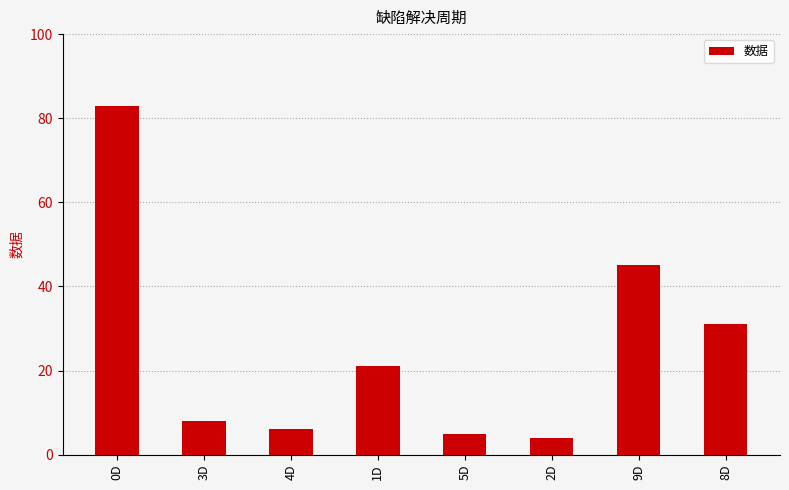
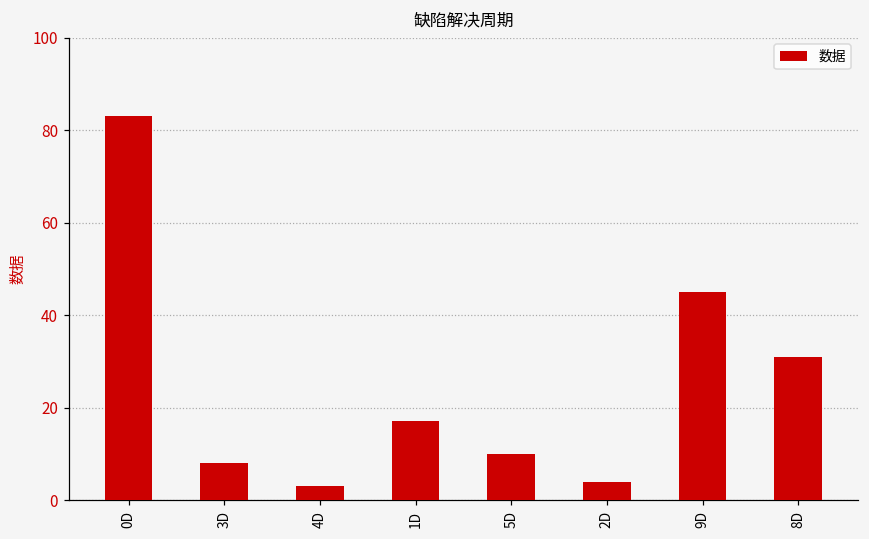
  {
    "0D": 83,
    "3D": 8,
-   "4D": 6,
-   "1D": 21,
-   "5D": 5,
+   "4D": 3,
+   "1D": 17,
+   "5D": 10,
    "2D": 4,
    "9D": 45,
    "8D": 31
  }
